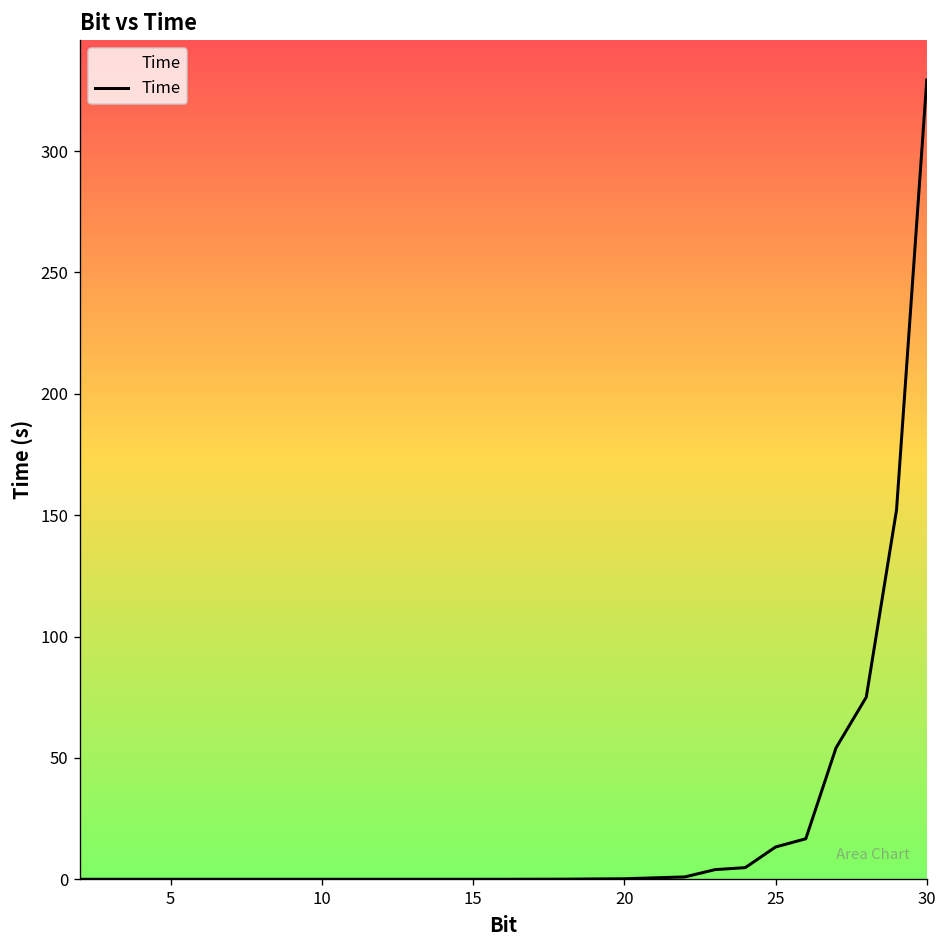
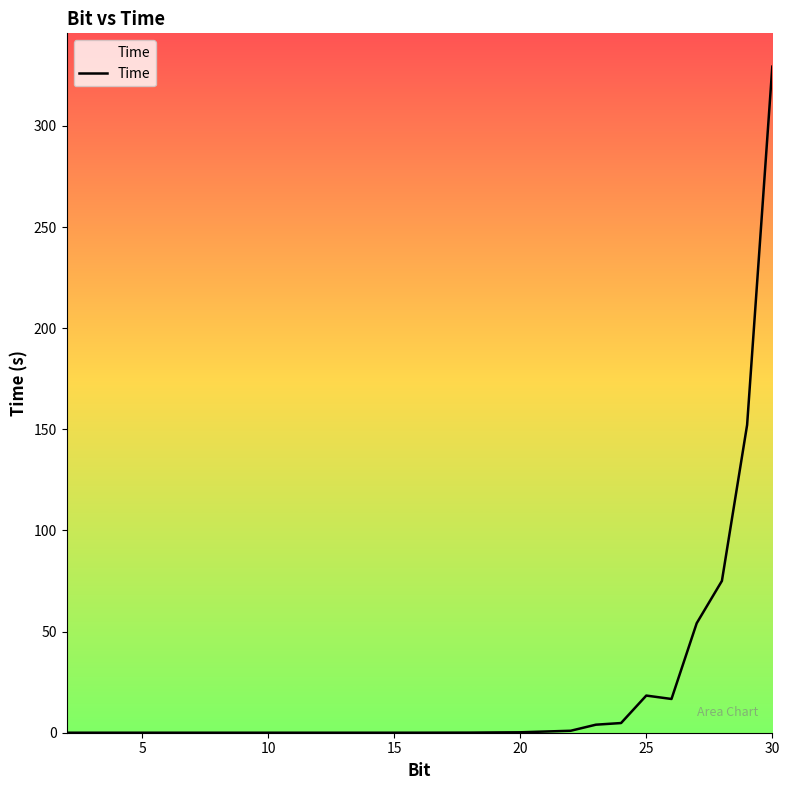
  {
    "5": 0,
    "10": 0,
    "15": 0,
    "20": 0,
-   "25": 13,
+   "25": 18,
    "30": 329
  }
